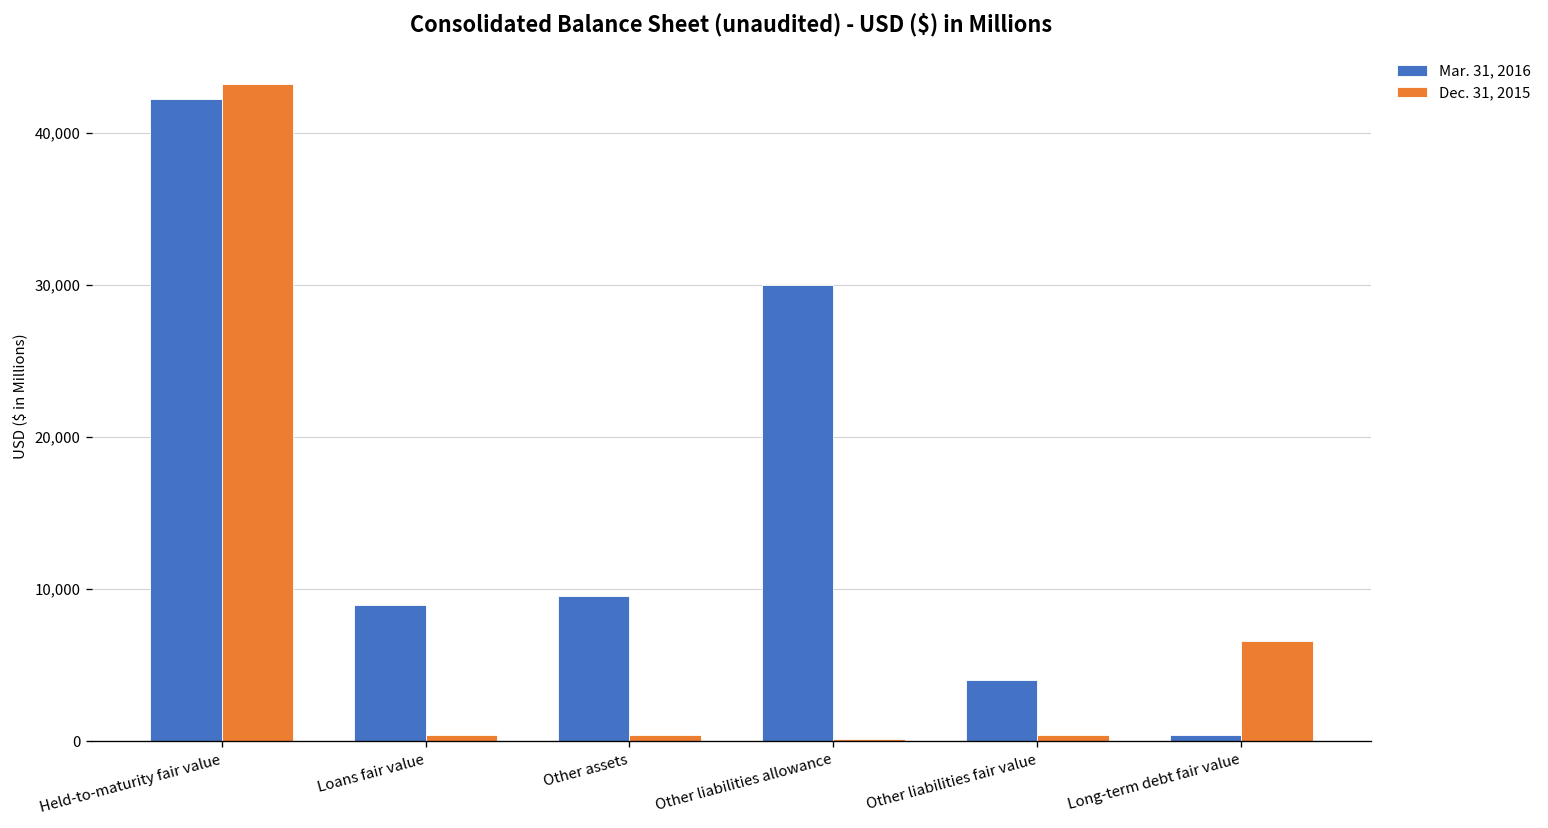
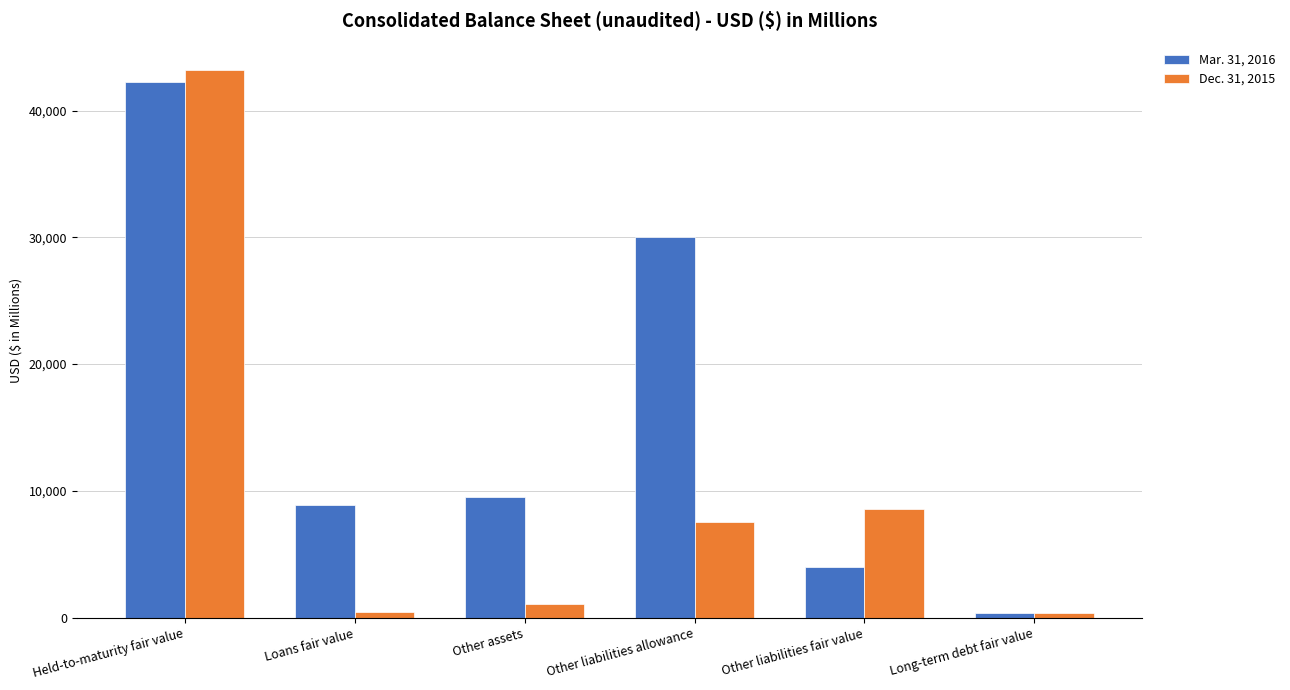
  {
    "Mar. 31, 2016": {
      "Held-to-maturity fair value": "42,200",
      "Loans fair value": "8,900",
      "Other assets": "9,500",
      "Other liabilities allowance": "30,000",
      "Other liabilities fair value": "4,000",
      "Long-term debt fair value": "400"
    },
    "Dec. 31, 2015": {
      "Held-to-maturity fair value": "43,200",
      "Loans fair value": "400",
-     "Other assets": "400",
-     "Other liabilities allowance": "100",
-     "Other liabilities fair value": "400",
-     "Long-term debt fair value": "6,600"
+     "Other assets": "1,100",
+     "Other liabilities allowance": "7,600",
+     "Other liabilities fair value": "8,500",
+     "Long-term debt fair value": "400"
    }
  }
